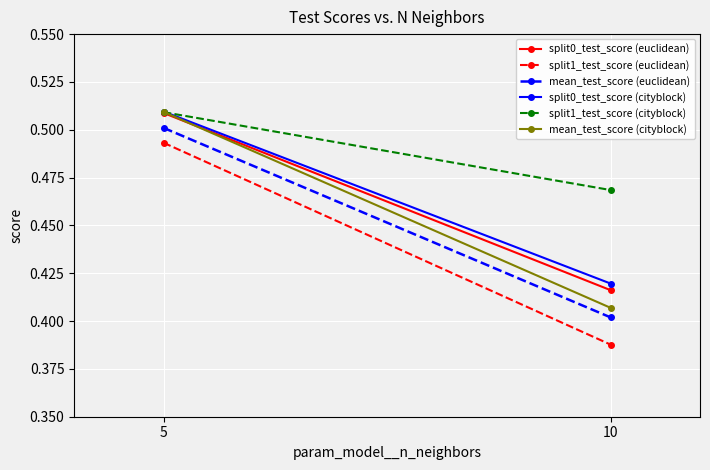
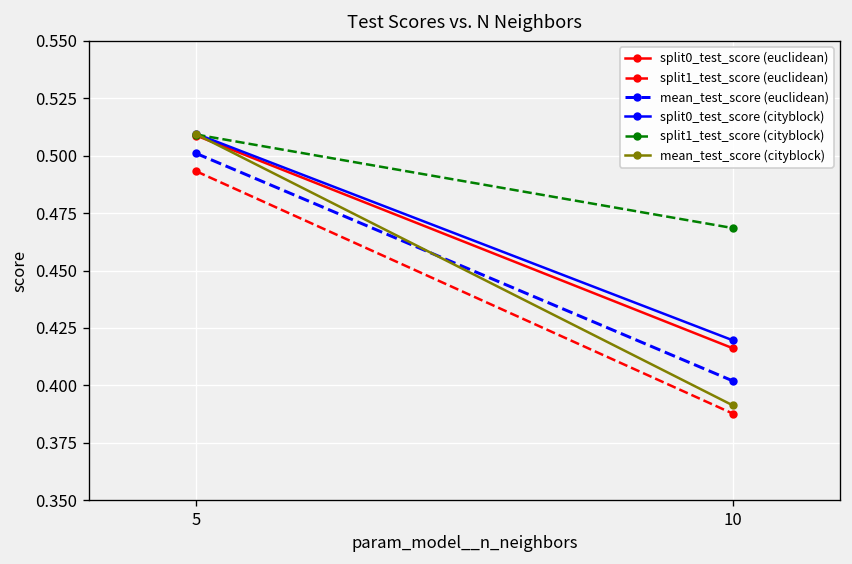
  {
    "split1_test_score (cityblock)": {
      "10": 0.468
    },
    "mean_test_score (cityblock)": {
-     "10": 0.407
+     "10": 0.391
    }
  }
